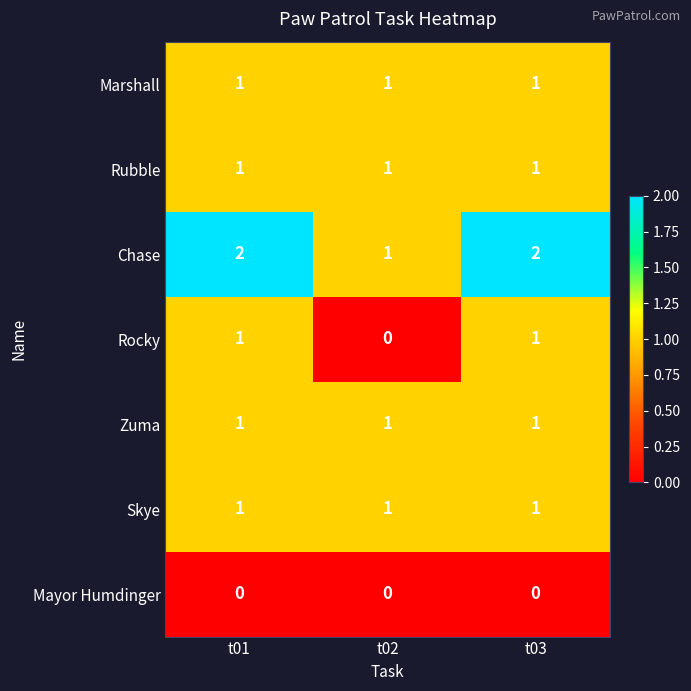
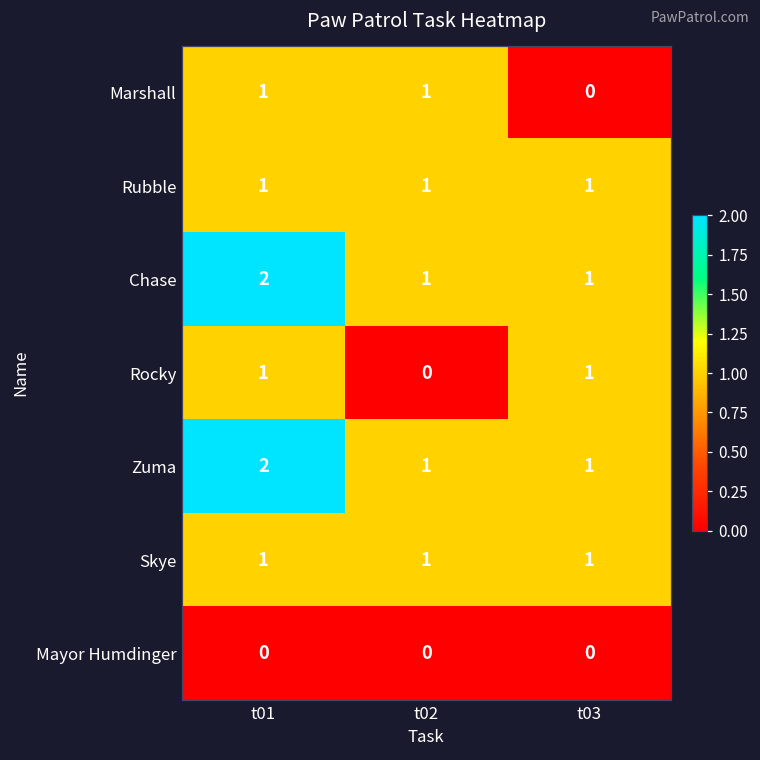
  {
    "Marshall": {
      "t01": 1,
      "t02": 1,
-     "t03": 1
+     "t03": 0
    },
    "Rubble": {
      "t01": 1,
      "t02": 1,
      "t03": 1
    },
    "Chase": {
      "t01": 2,
      "t02": 1,
-     "t03": 2
+     "t03": 1
    },
    "Rocky": {
      "t01": 1,
      "t02": 0,
      "t03": 1
    },
    "Zuma": {
-     "t01": 1,
+     "t01": 2,
      "t02": 1,
      "t03": 1
    },
    "Skye": {
      "t01": 1,
      "t02": 1,
      "t03": 1
    },
    "Mayor Humdinger": {
      "t01": 0,
      "t02": 0,
      "t03": 0
    }
  }
